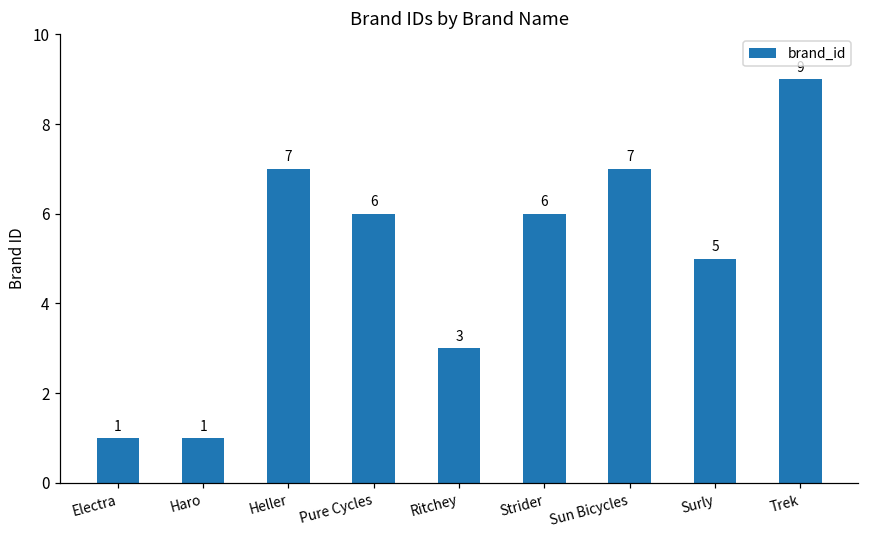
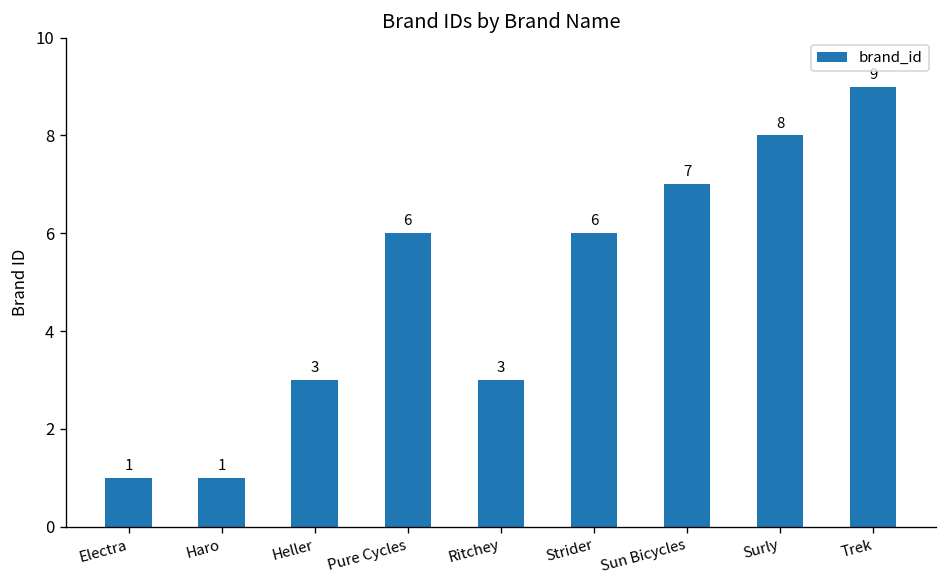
  {
    "Electra": 1,
    "Haro": 1,
-   "Heller": 7,
+   "Heller": 3,
    "Pure Cycles": 6,
    "Ritchey": 3,
    "Strider": 6,
    "Sun Bicycles": 7,
-   "Surly": 5
+   "Surly": 8
  }
